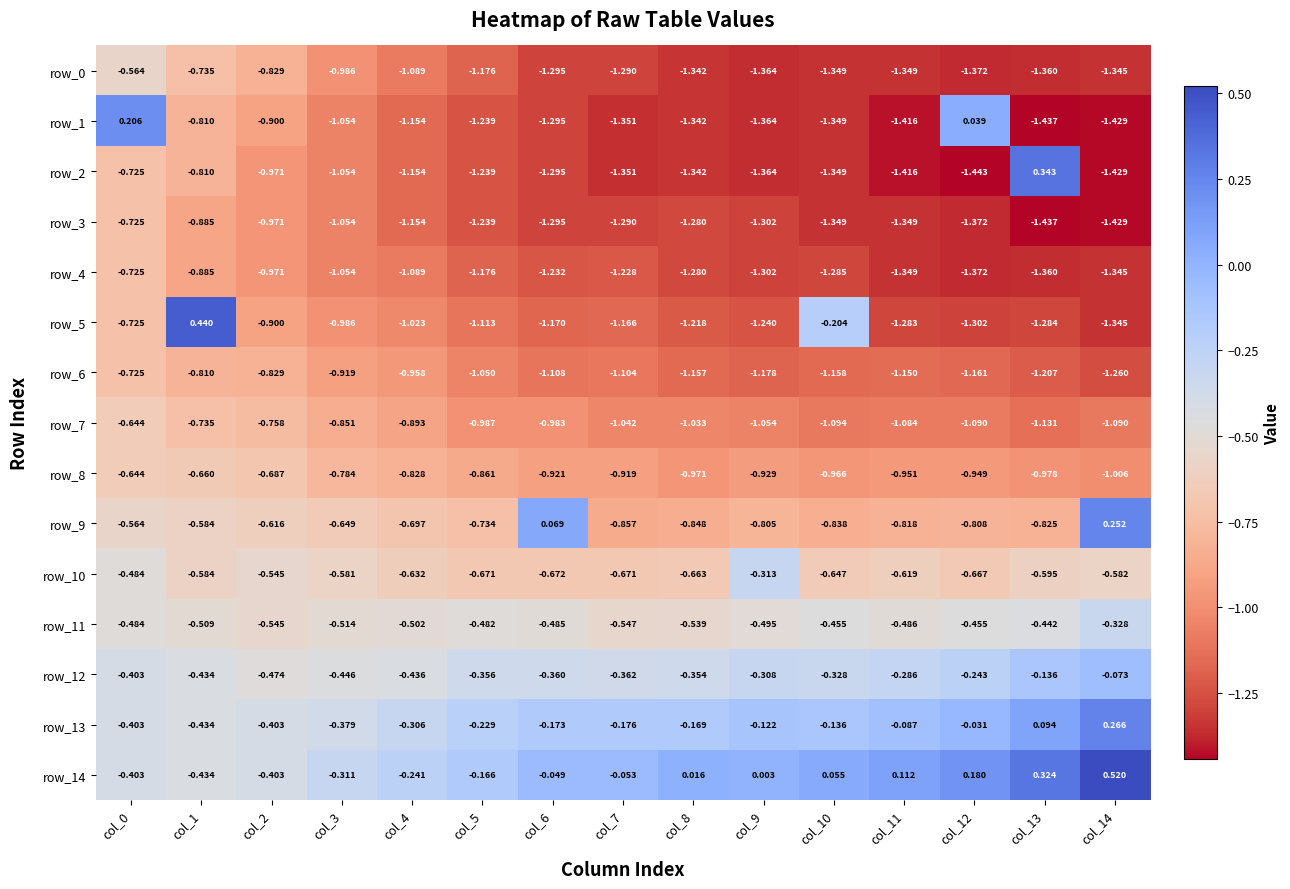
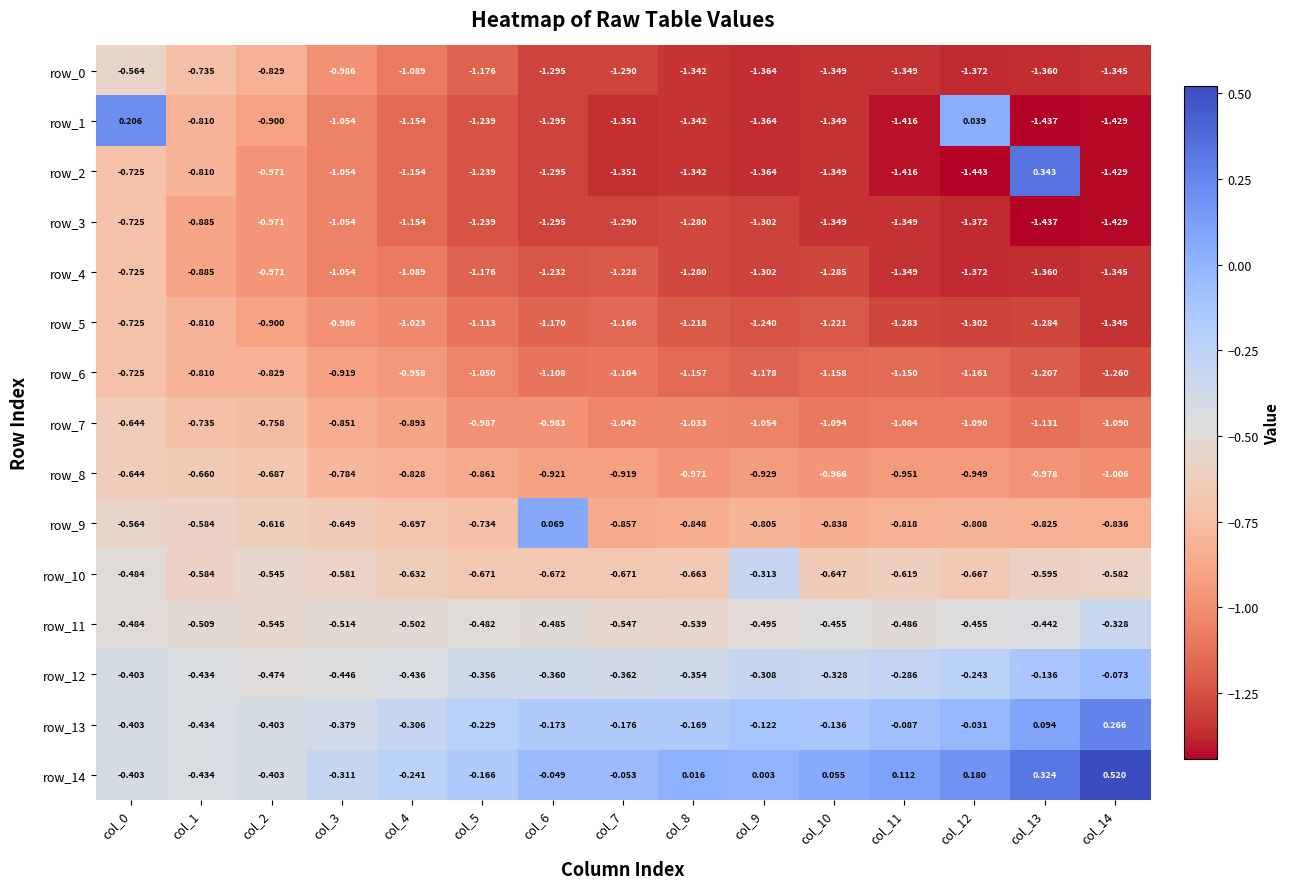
  {
    "row_5": {
      "col_0": -0.725,
-     "col_1": 0.440,
+     "col_1": -0.810,
      "col_2": -0.900,
      "col_3": -0.986,
      "col_4": -1.023,
      "col_5": -1.113,
      "col_6": -1.170,
      "col_7": -1.166,
      "col_8": -1.218,
      "col_9": -1.240,
-     "col_10": -0.204,
+     "col_10": -1.221,
      "col_11": -1.283,
      "col_12": -1.302,
      "col_13": -1.284,
      "col_14": -1.345
    },
    "row_9": {
      "col_0": -0.564,
      "col_1": -0.584,
      "col_2": -0.616,
      "col_3": -0.649,
      "col_4": -0.697,
      "col_5": -0.734,
      "col_6": 0.069,
      "col_7": -0.857,
      "col_8": -0.848,
      "col_9": -0.805,
      "col_10": -0.838,
      "col_11": -0.818,
      "col_12": -0.808,
      "col_13": -0.825,
-     "col_14": 0.252
+     "col_14": -0.836
    }
  }
